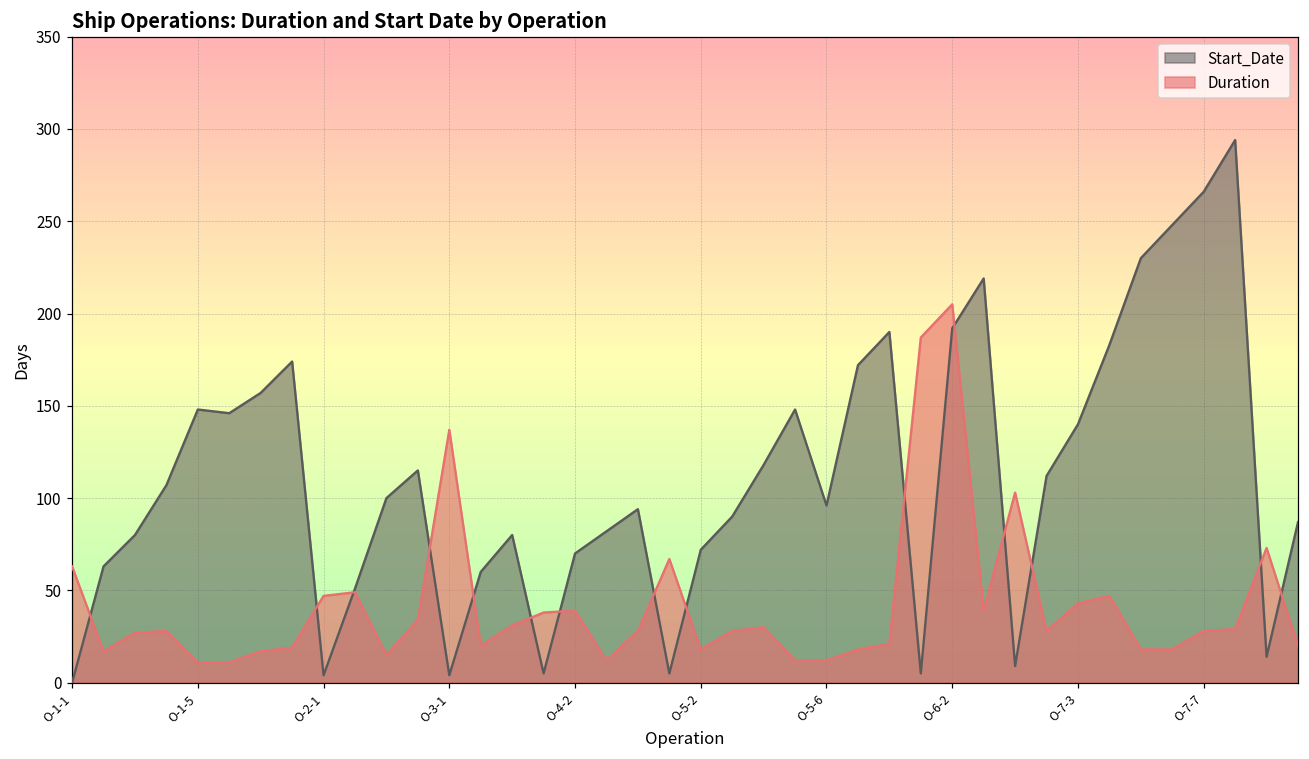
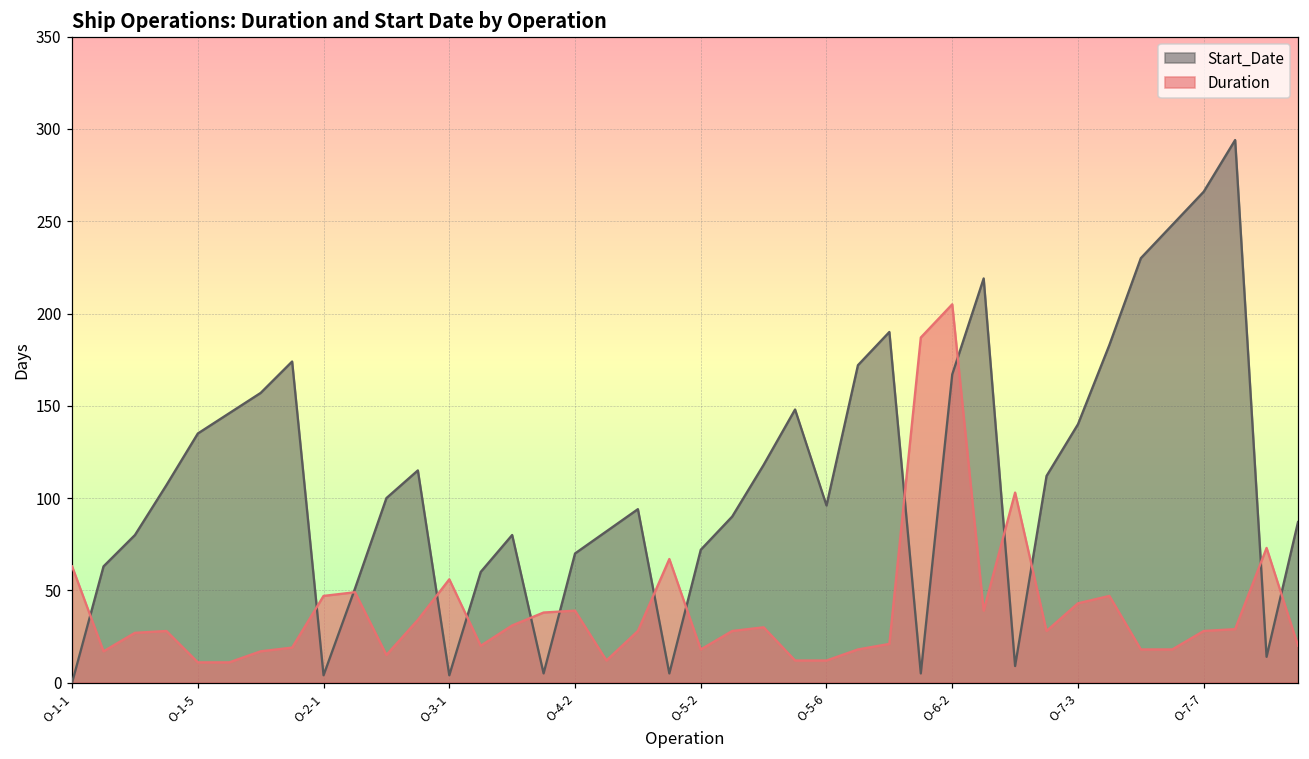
  {
    "Start_Date": {
      "O-1-1": 0,
-     "O-1-5": 148,
+     "O-1-5": 135,
      "O-2-1": 4,
      "O-3-1": 4,
      "O-4-2": 70,
      "O-5-2": 72,
      "O-5-6": 96,
-     "O-6-2": 192,
+     "O-6-2": 167,
      "O-7-3": 140,
      "O-7-7": 266
    },
    "Duration": {
      "O-1-1": 63,
      "O-1-5": 11,
      "O-2-1": 47,
-     "O-3-1": 137,
+     "O-3-1": 56,
      "O-4-2": 39,
      "O-5-2": 18,
      "O-5-6": 12,
      "O-6-2": 205,
      "O-7-3": 43,
      "O-7-7": 28
    }
  }
